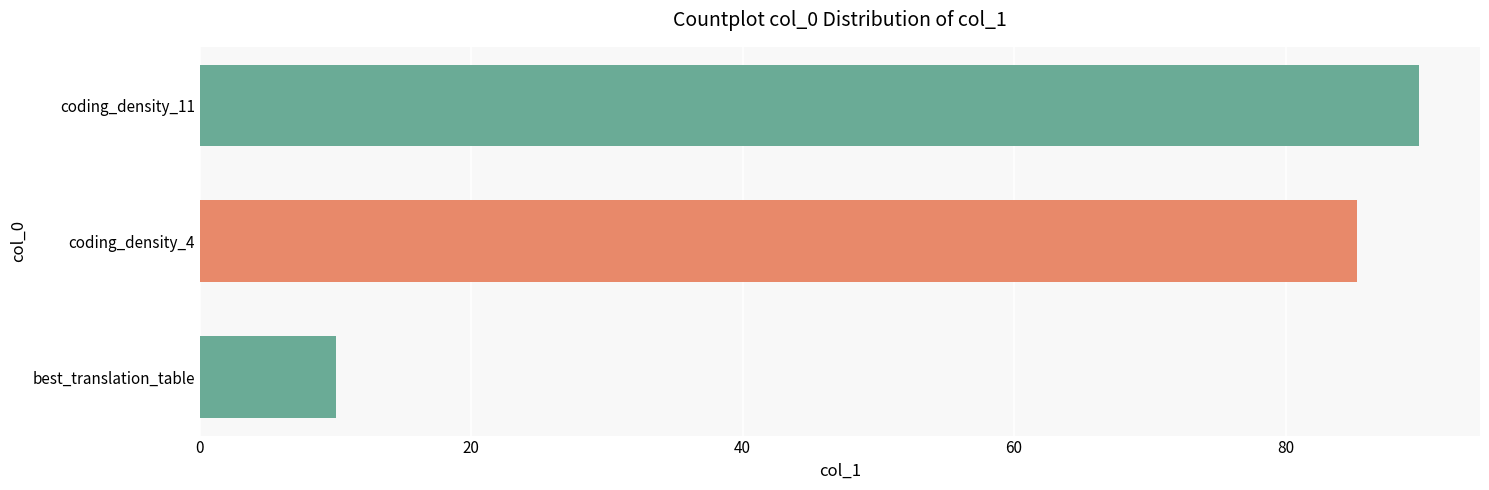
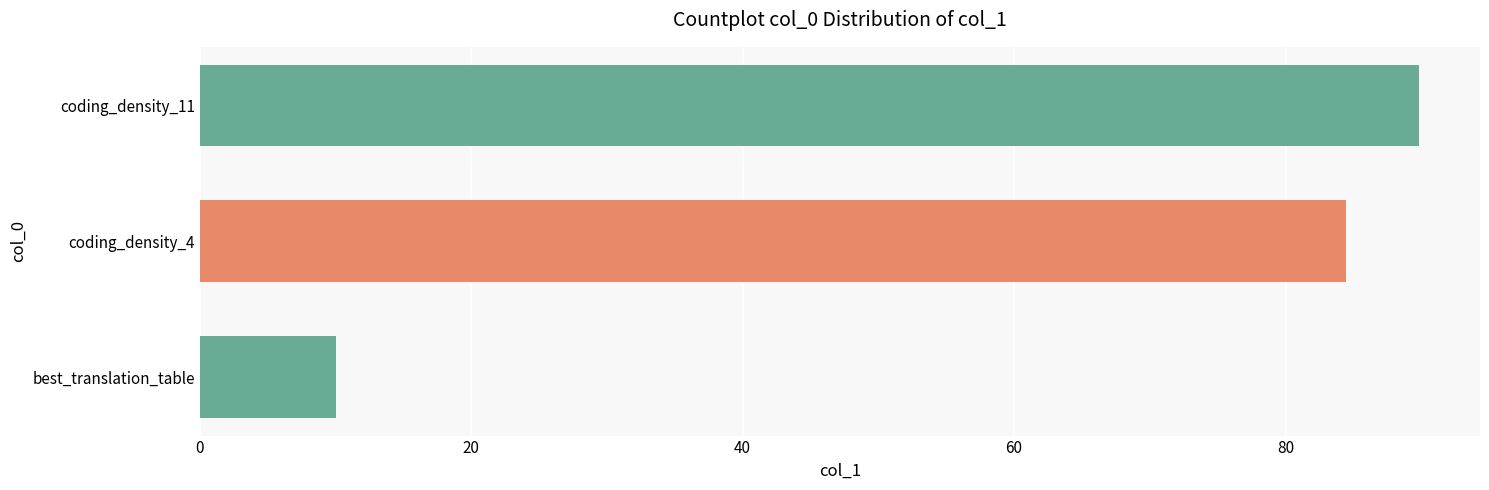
  {
    "coding_density_11": 89.8,
-   "coding_density_4": 85.3,
+   "coding_density_4": 84.5,
    "best_translation_table": 10.0
  }
